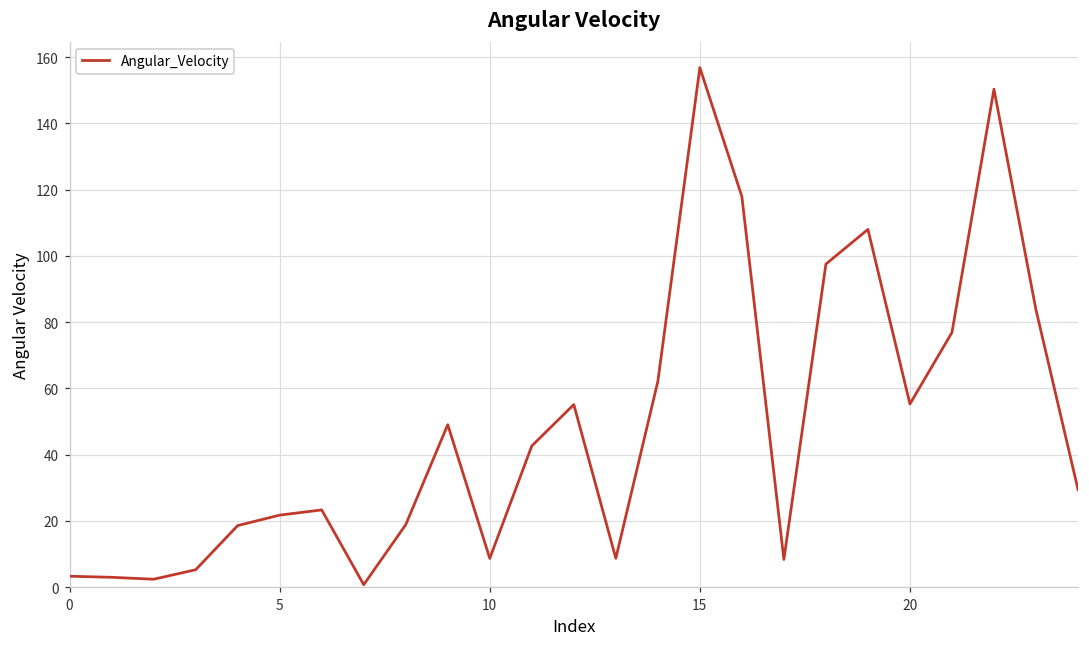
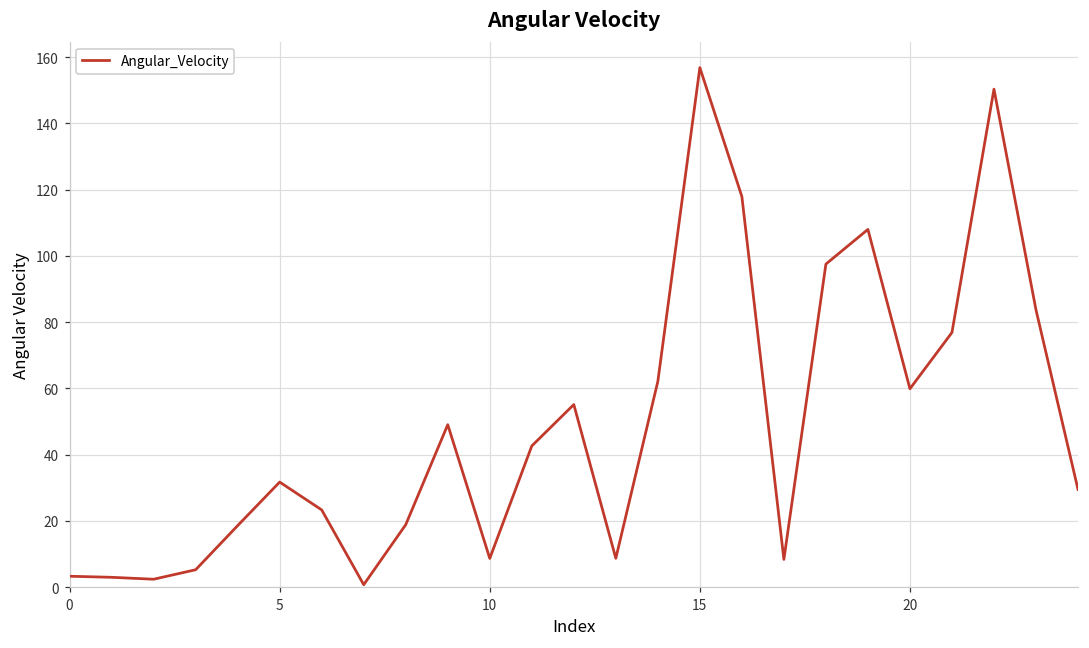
  {
    "0": 3,
-   "5": 22,
+   "5": 32,
    "10": 9,
    "15": 157,
-   "20": 55
+   "20": 60
  }
